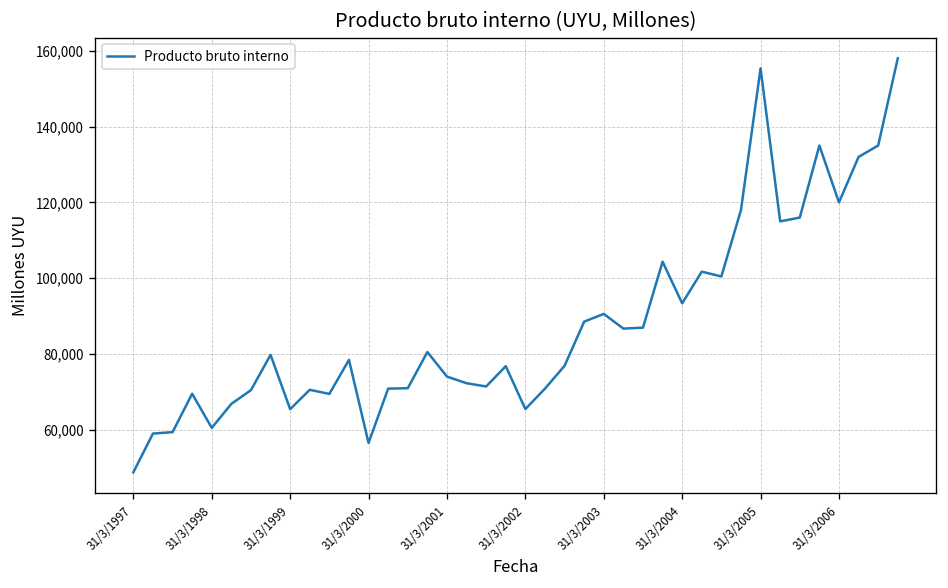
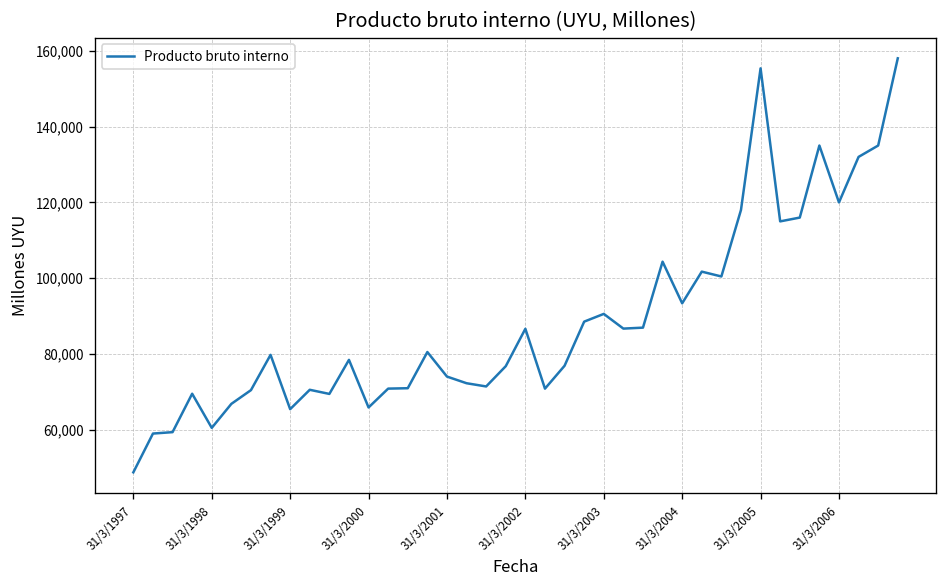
  {
    "31/3/1997": "49,000",
    "31/3/1998": "61,000",
    "31/3/1999": "65,000",
-   "31/3/2000": "57,000",
+   "31/3/2000": "66,000",
    "31/3/2001": "74,000",
-   "31/3/2002": "66,000",
+   "31/3/2002": "87,000",
    "31/3/2003": "91,000",
    "31/3/2004": "93,000",
    "31/3/2005": "155,000",
    "31/3/2006": "120,000"
  }
